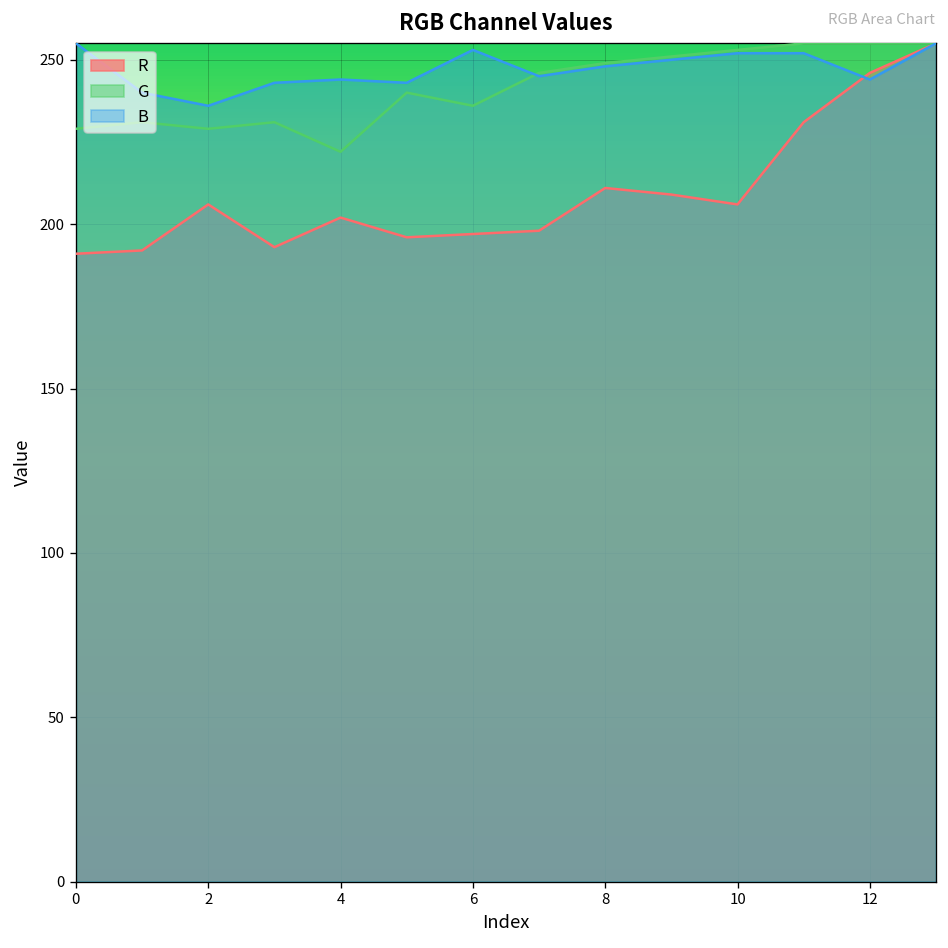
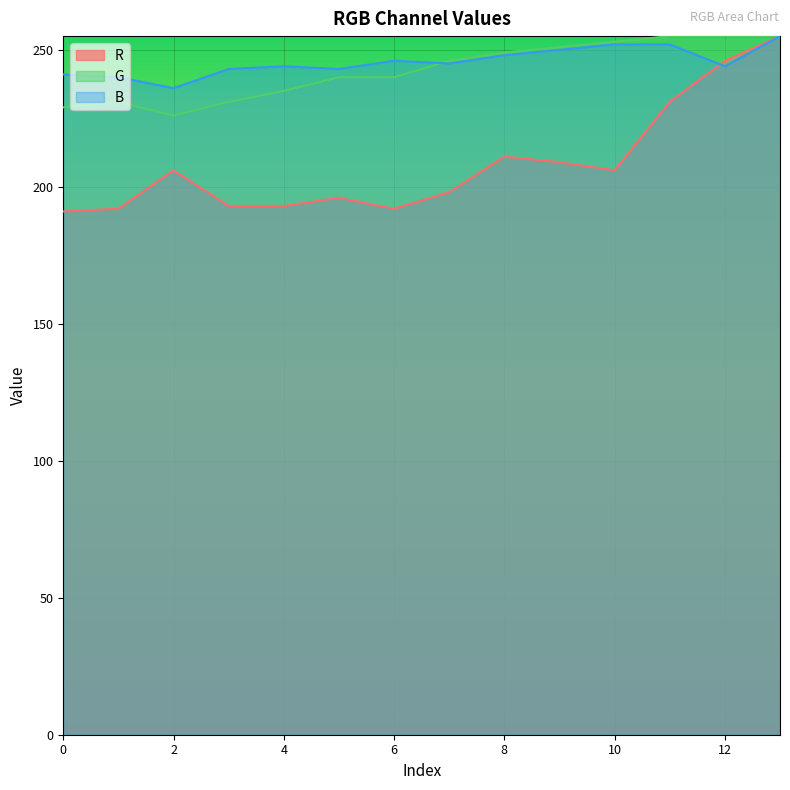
  {
    "R": {
      "0": 191,
      "2": 206,
-     "4": 202,
-     "6": 197,
+     "4": 193,
+     "6": 192,
      "8": 211,
      "10": 206,
      "12": 246
    },
    "G": {
      "0": 229,
-     "2": 229,
-     "4": 222,
-     "6": 236,
+     "2": 226,
+     "4": 235,
+     "6": 240,
      "8": 249,
      "10": 253,
      "12": 255
    },
    "B": {
-     "0": 255,
+     "0": 241,
      "2": 236,
      "4": 244,
-     "6": 253,
+     "6": 246,
      "8": 248,
      "10": 252,
      "12": 244
    }
  }
